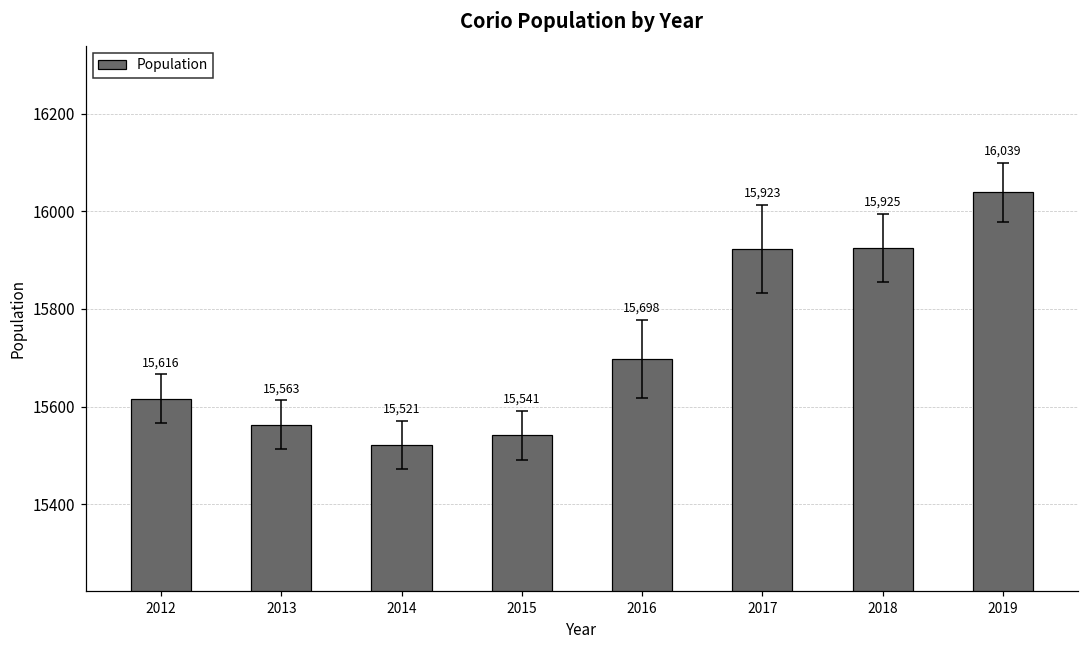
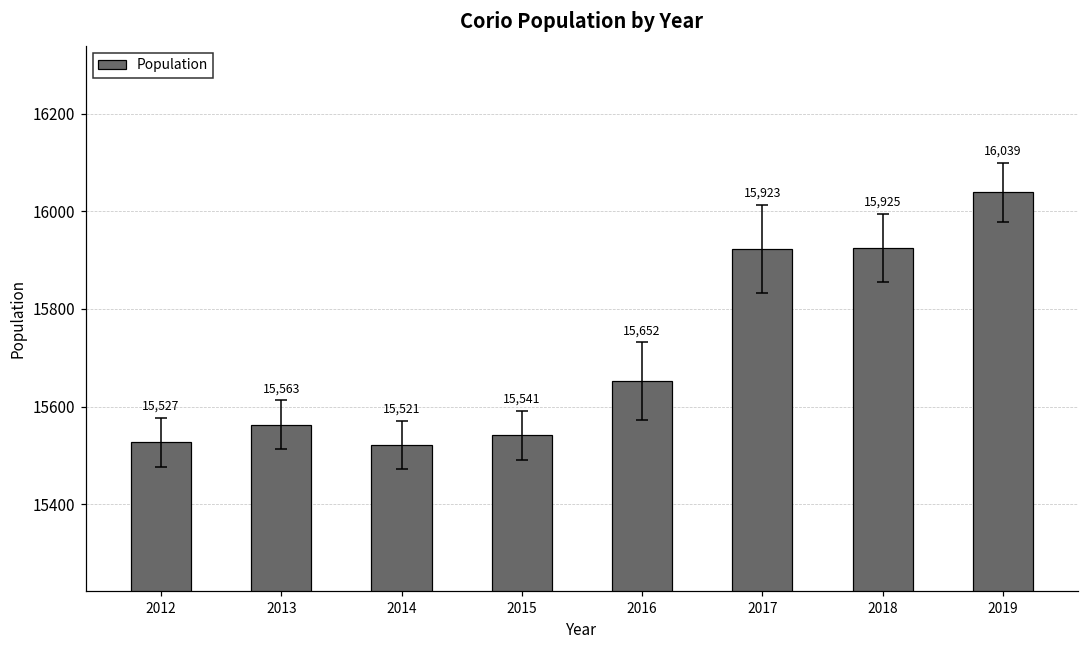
  {
    "Population": {
-     "2012": "15,616",
-     "2016": "15,698"
+     "2012": "15,527",
+     "2016": "15,652"
    }
  }
